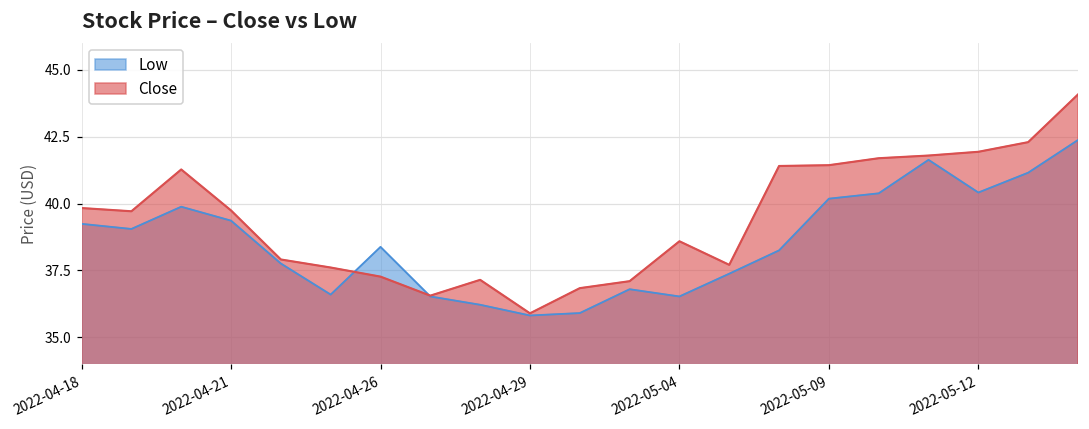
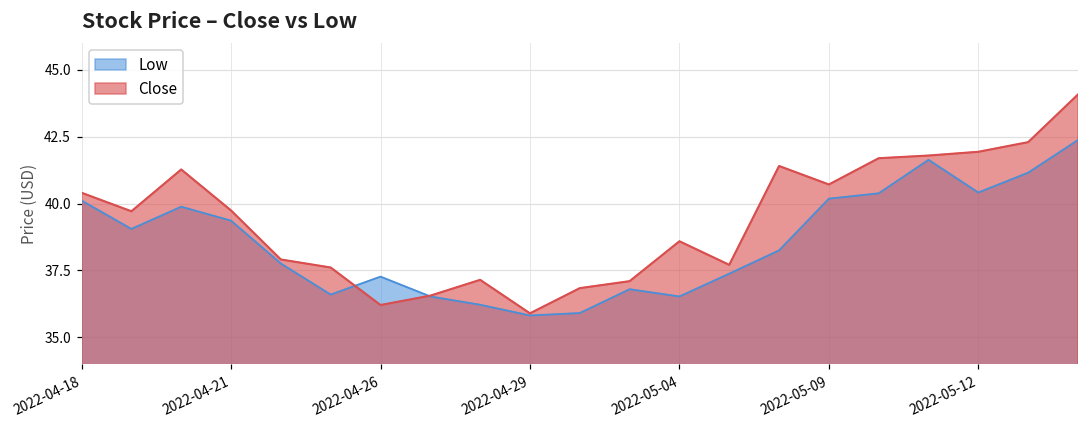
  {
    "Low": {
-     "2022-04-18": 39.2,
+     "2022-04-18": 40.1,
      "2022-04-21": 39.4,
-     "2022-04-26": 38.4,
+     "2022-04-26": 37.3,
      "2022-05-04": 36.5,
      "2022-05-09": 40.2,
      "2022-05-12": 40.4
    },
    "Close": {
-     "2022-04-18": 39.8,
+     "2022-04-18": 40.4,
      "2022-04-21": 39.7,
-     "2022-04-26": 37.3,
+     "2022-04-26": 36.2,
      "2022-05-04": 38.6,
-     "2022-05-09": 41.4,
+     "2022-05-09": 40.7,
      "2022-05-12": 41.9
    }
  }
